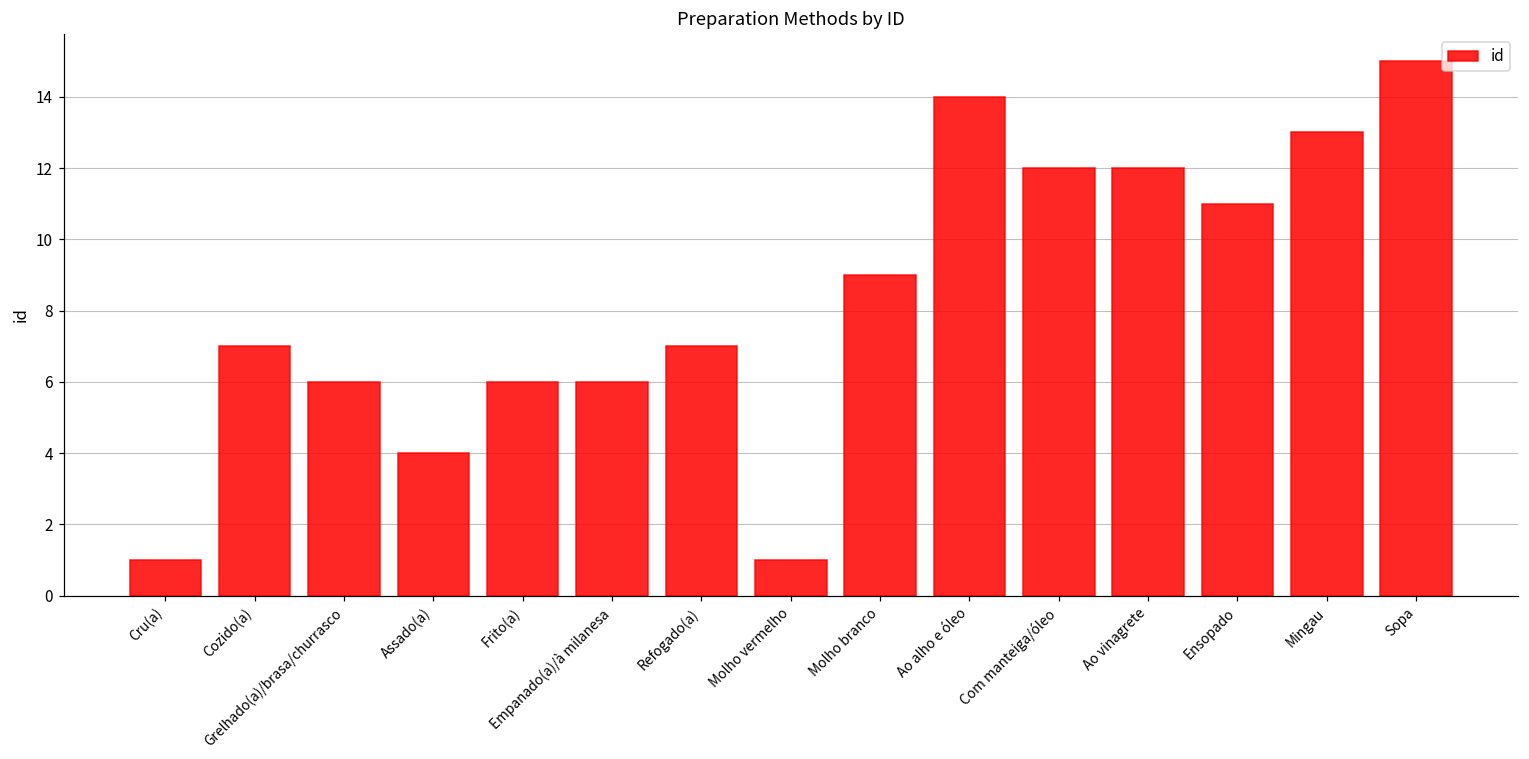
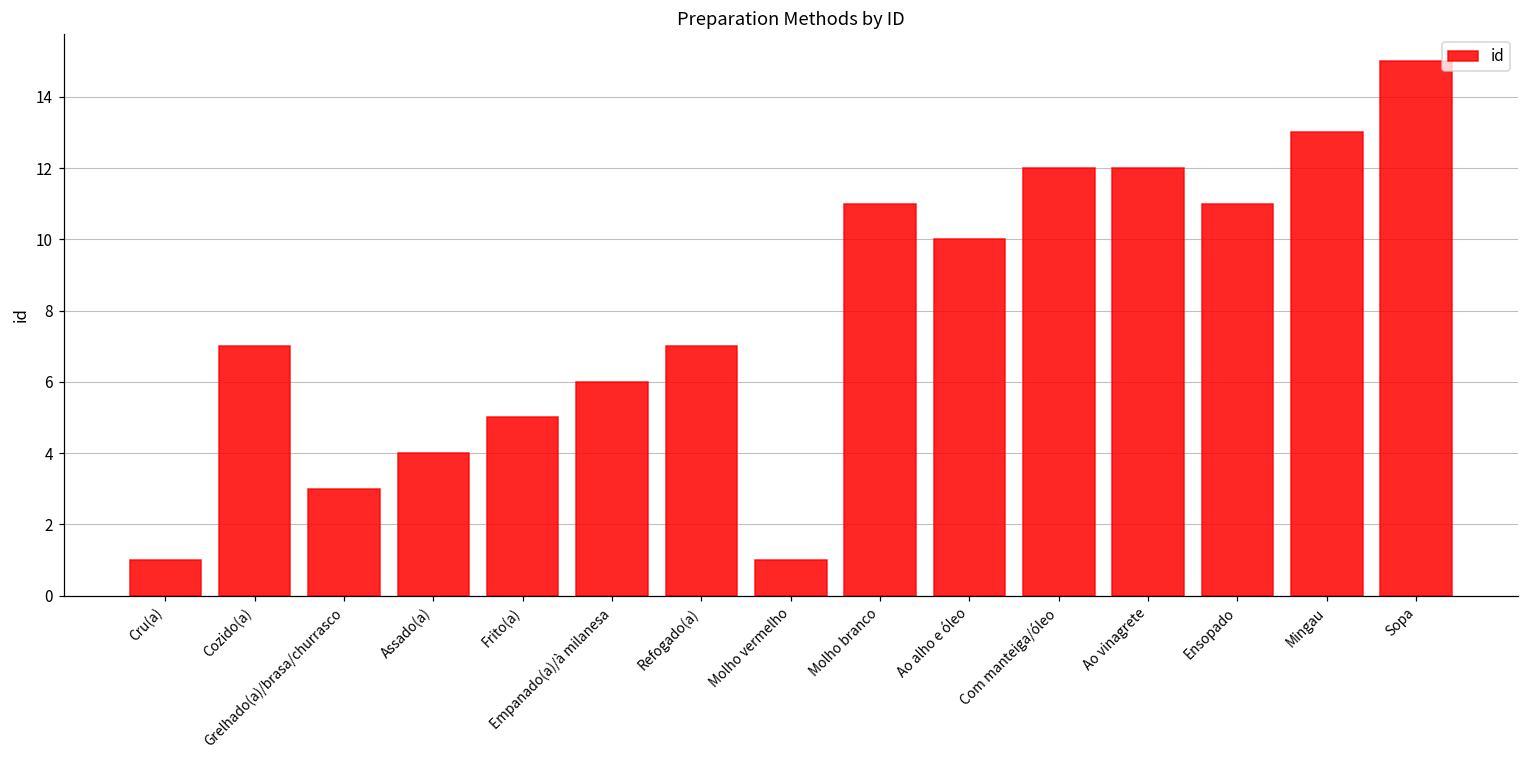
  {
    "Cru(a)": 1,
    "Cozido(a)": 7,
-   "Grelhado(a)/brasa/churrasco": 6,
+   "Grelhado(a)/brasa/churrasco": 3,
    "Assado(a)": 4,
-   "Frito(a)": 6,
+   "Frito(a)": 5,
    "Empanado(a)/à milanesa": 6,
    "Refogado(a)": 7,
    "Molho vermelho": 1,
-   "Molho branco": 9,
-   "Ao alho e óleo": 14,
+   "Molho branco": 11,
+   "Ao alho e óleo": 10,
    "Com manteiga/óleo": 12,
    "Ao vinagrete": 12,
    "Ensopado": 11,
    "Mingau": 13,
    "Sopa": 15
  }
